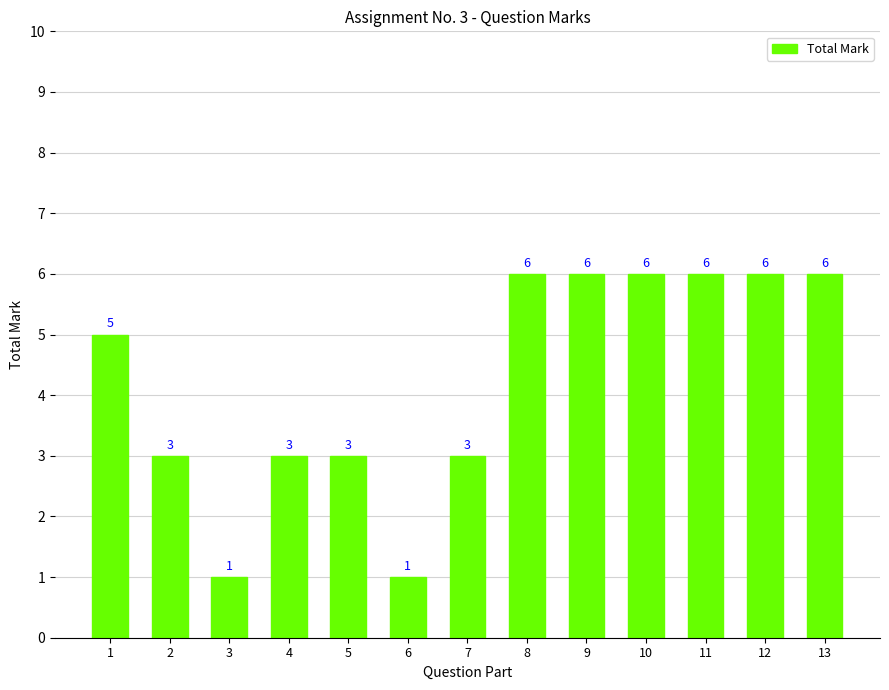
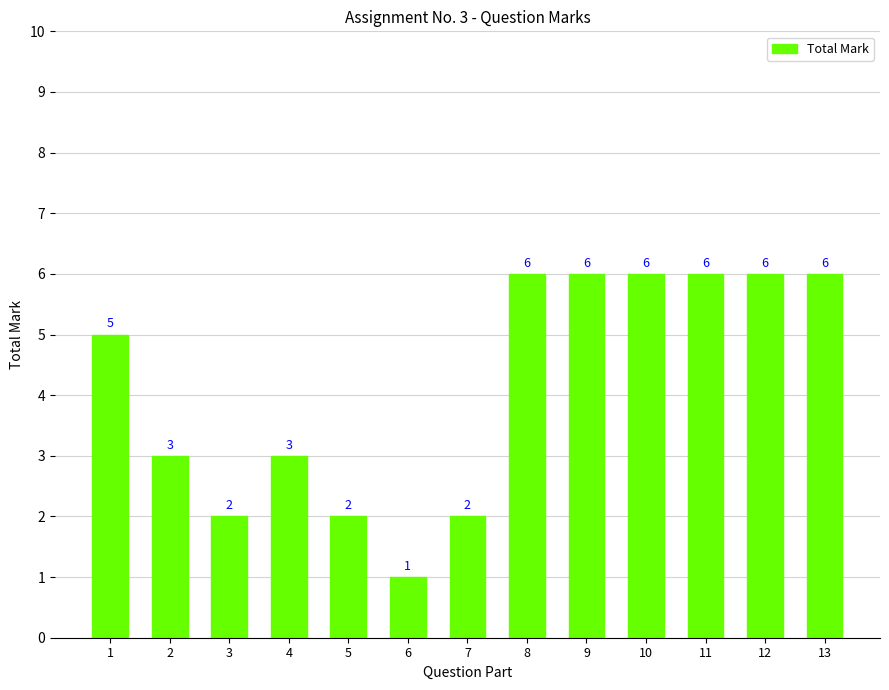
  {
    "1": 5,
    "2": 3,
-   "3": 1,
+   "3": 2,
    "4": 3,
-   "5": 3,
+   "5": 2,
    "6": 1,
-   "7": 3,
+   "7": 2,
    "8": 6,
    "9": 6,
    "10": 6,
    "11": 6,
    "12": 6,
    "13": 6
  }
